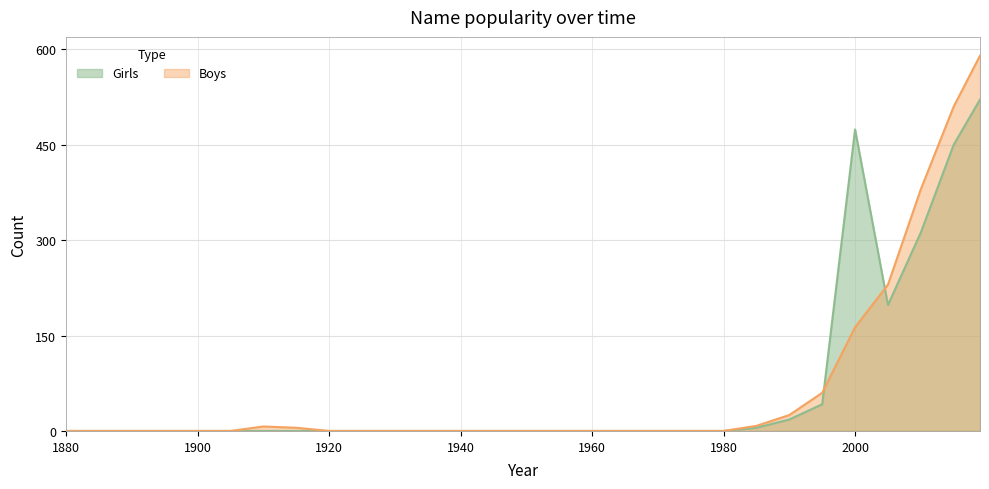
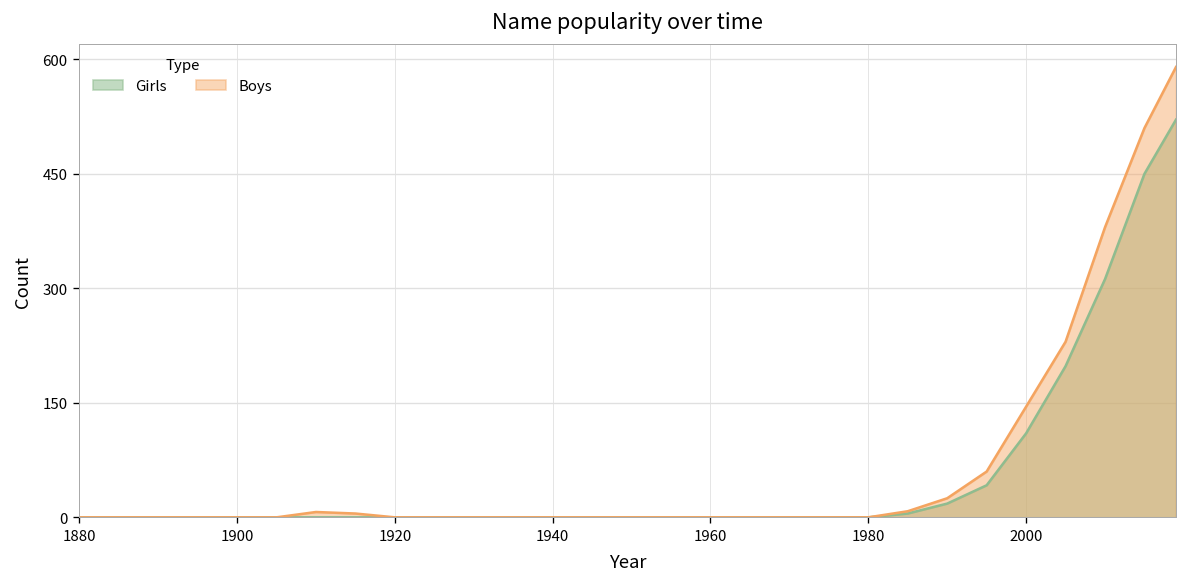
  {
    "Girls": {
-     "2000": 470
+     "2000": 110
    },
    "Boys": {
-     "2000": 160
+     "2000": 150
    }
  }
